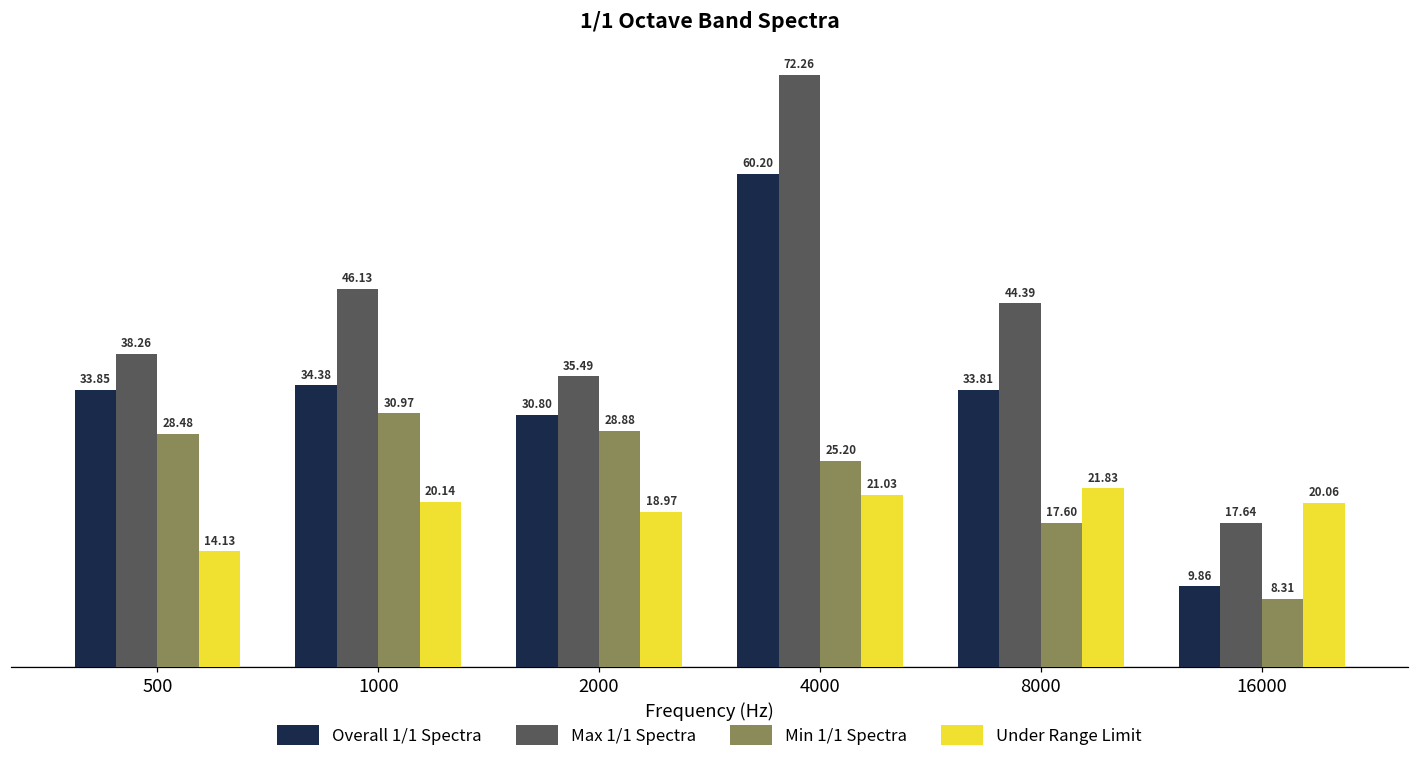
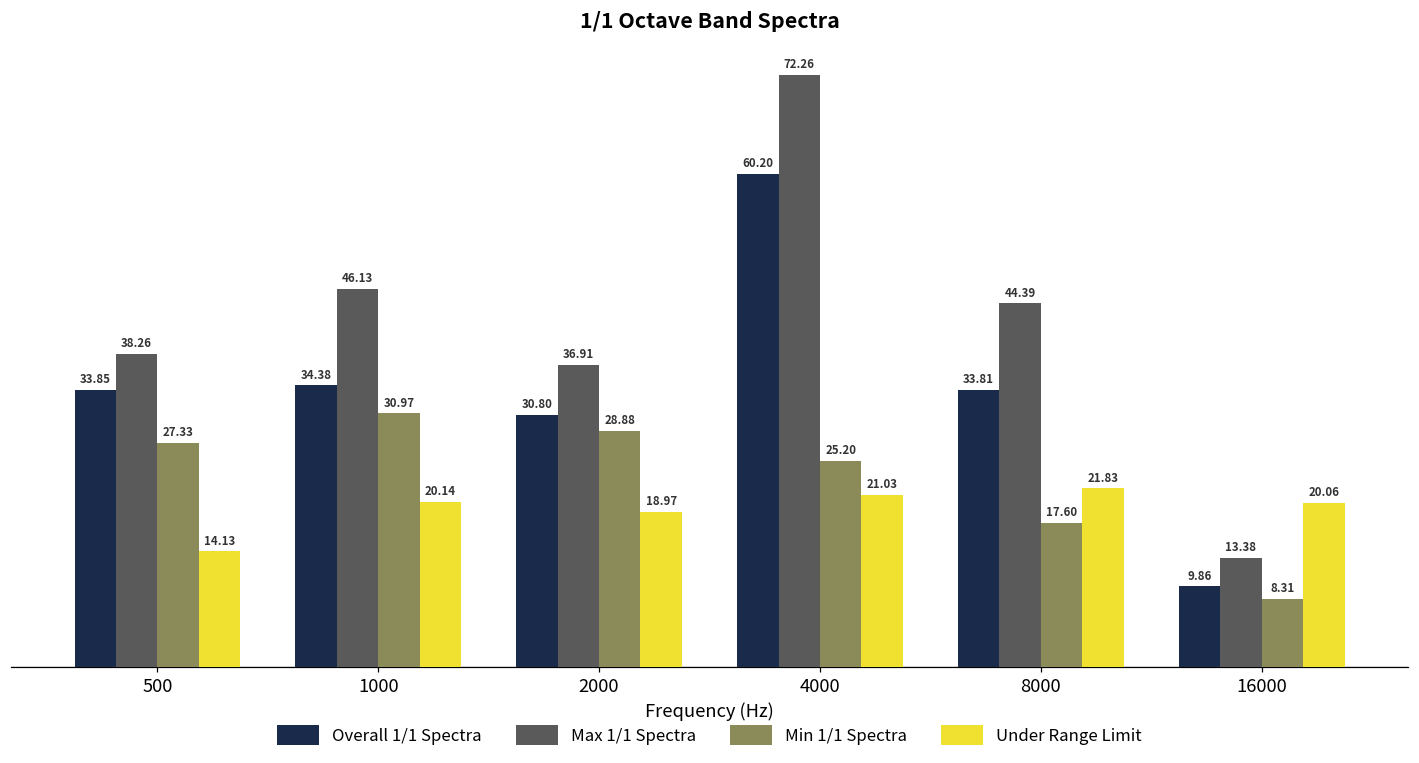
  {
    "Overall 1/1 Spectra": {
      "500": 33.85,
      "1000": 34.38,
      "2000": 30.80,
      "4000": 60.20,
      "8000": 33.81,
      "16000": 9.86
    },
    "Max 1/1 Spectra": {
      "500": 38.26,
      "1000": 46.13,
-     "2000": 35.49,
+     "2000": 36.91,
      "4000": 72.26,
      "8000": 44.39,
-     "16000": 17.64
+     "16000": 13.38
    },
    "Min 1/1 Spectra": {
-     "500": 28.48,
+     "500": 27.33,
      "1000": 30.97,
      "2000": 28.88,
      "4000": 25.20,
      "8000": 17.60,
      "16000": 8.31
    },
    "Under Range Limit": {
      "500": 14.13,
      "1000": 20.14,
      "2000": 18.97,
      "4000": 21.03,
      "8000": 21.83,
      "16000": 20.06
    }
  }
